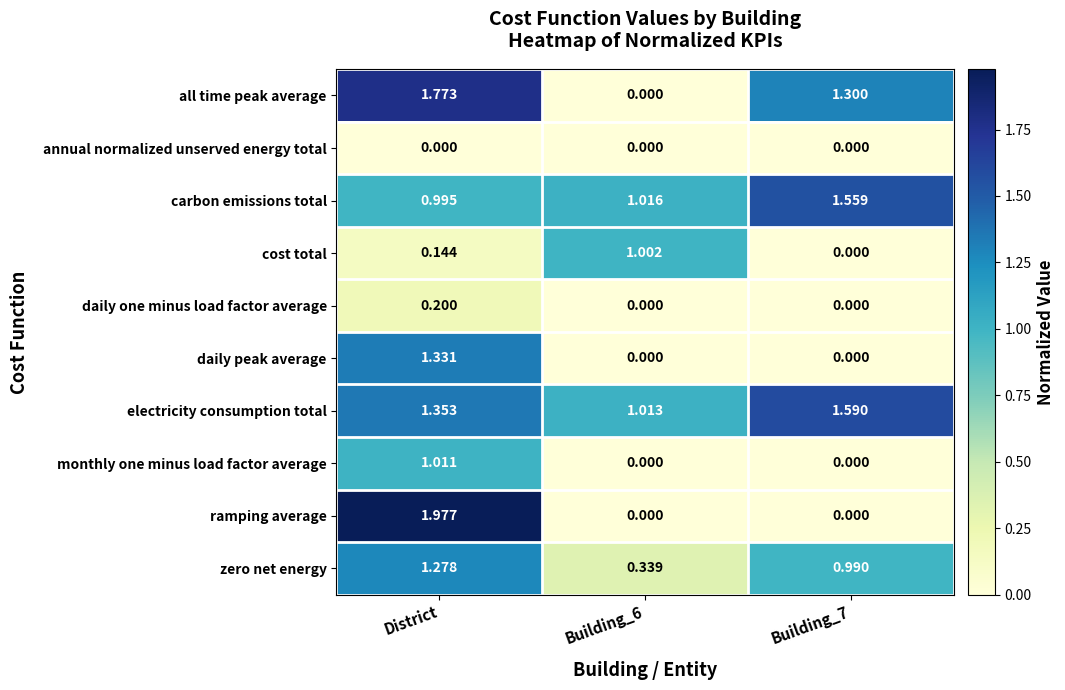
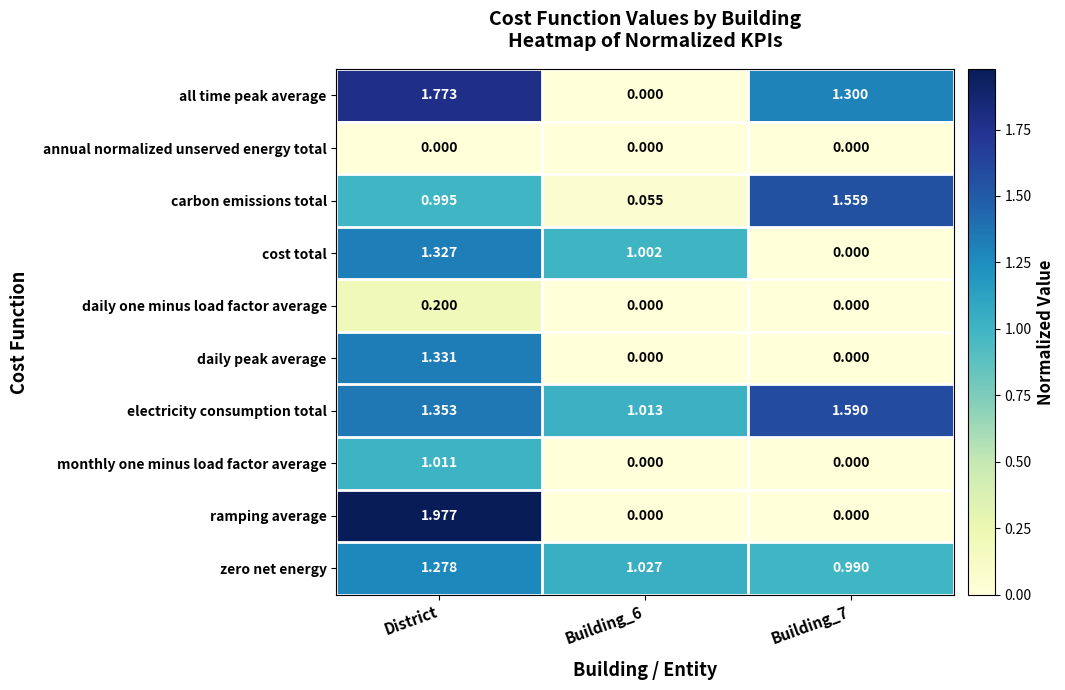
  {
    "all time peak average": {
      "District": 1.773,
      "Building_6": 0.000,
      "Building_7": 1.300
    },
    "annual normalized unserved energy total": {
      "District": 0.000,
      "Building_6": 0.000,
      "Building_7": 0.000
    },
    "carbon emissions total": {
      "District": 0.995,
-     "Building_6": 1.016,
+     "Building_6": 0.055,
      "Building_7": 1.559
    },
    "cost total": {
-     "District": 0.144,
+     "District": 1.327,
      "Building_6": 1.002,
      "Building_7": 0.000
    },
    "daily one minus load factor average": {
      "District": 0.200,
      "Building_6": 0.000,
      "Building_7": 0.000
    },
    "daily peak average": {
      "District": 1.331,
      "Building_6": 0.000,
      "Building_7": 0.000
    },
    "electricity consumption total": {
      "District": 1.353,
      "Building_6": 1.013,
      "Building_7": 1.590
    },
    "monthly one minus load factor average": {
      "District": 1.011,
      "Building_6": 0.000,
      "Building_7": 0.000
    },
    "ramping average": {
      "District": 1.977,
      "Building_6": 0.000,
      "Building_7": 0.000
    },
    "zero net energy": {
      "District": 1.278,
-     "Building_6": 0.339,
+     "Building_6": 1.027,
      "Building_7": 0.990
    }
  }
